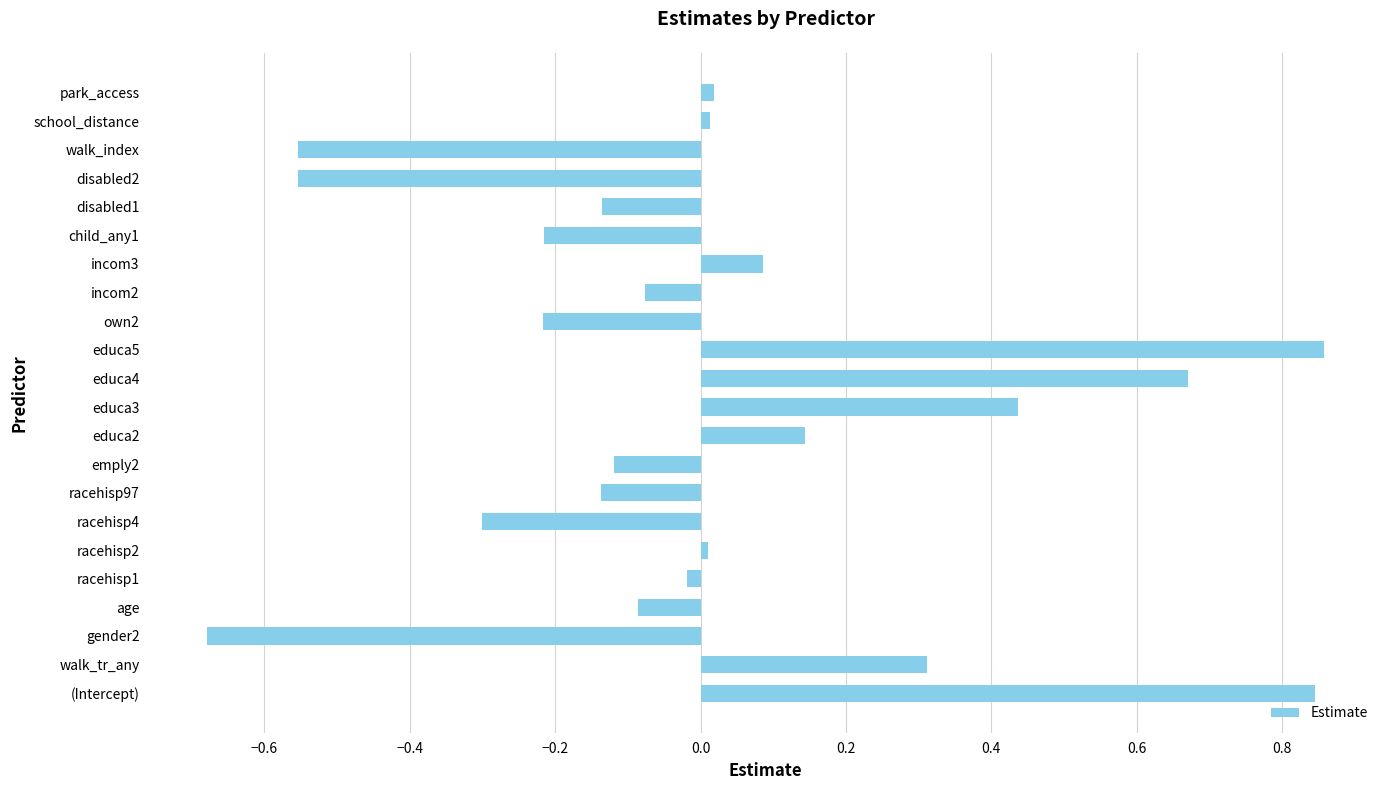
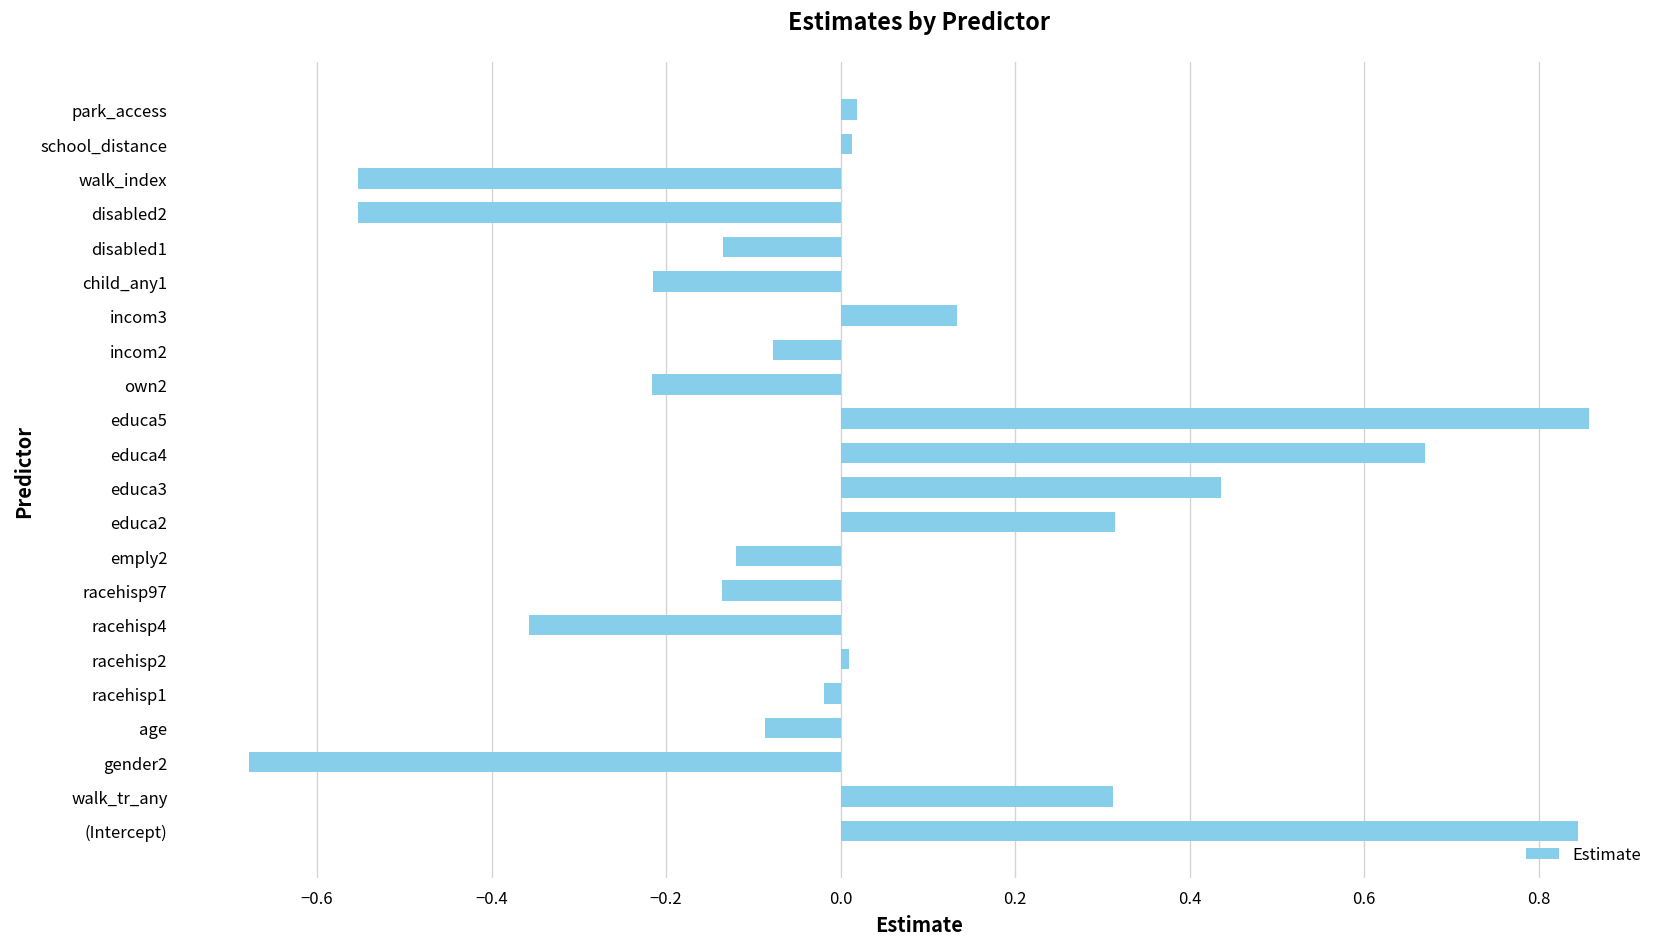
  {
    "park_access": 0.02,
    "school_distance": 0.01,
    "walk_index": -0.55,
    "disabled2": -0.55,
    "disabled1": -0.14,
    "child_any1": -0.21,
-   "incom3": 0.09,
+   "incom3": 0.13,
    "incom2": -0.08,
    "own2": -0.22,
    "educa5": 0.86,
    "educa4": 0.67,
    "educa3": 0.44,
-   "educa2": 0.14,
+   "educa2": 0.31,
    "emply2": -0.12,
    "racehisp97": -0.14,
-   "racehisp4": -0.30,
+   "racehisp4": -0.36,
    "racehisp2": 0.01,
    "racehisp1": -0.02,
    "age": -0.09,
    "gender2": -0.68,
    "walk_tr_any": 0.31,
    "(Intercept)": 0.84
  }
